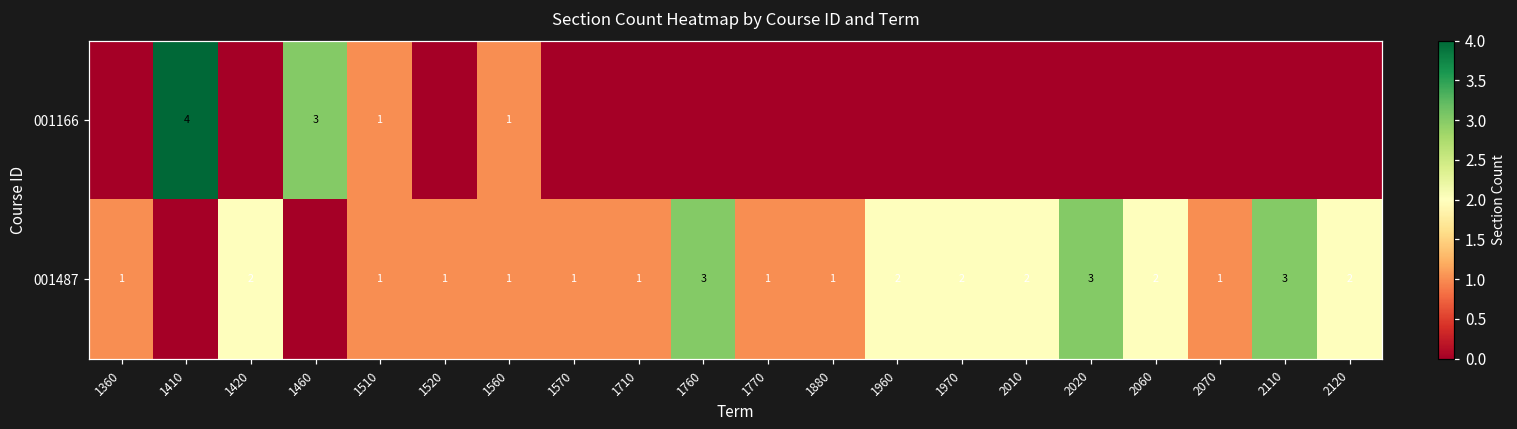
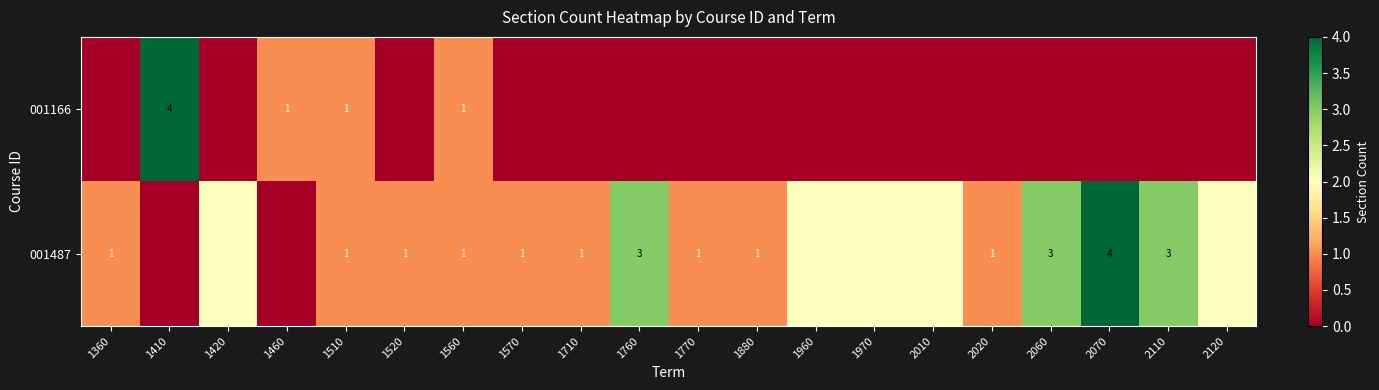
  {
    "001166": {
      "1410": 4,
-     "1460": 3,
+     "1460": 1,
      "1510": 1,
      "1560": 1
    },
    "001487": {
      "1360": 1,
      "1420": 2,
      "1510": 1,
      "1520": 1,
      "1560": 1,
      "1570": 1,
      "1710": 1,
      "1760": 3,
      "1770": 1,
      "1880": 1,
      "1960": 2,
      "1970": 2,
      "2010": 2,
-     "2020": 3,
-     "2060": 2,
-     "2070": 1,
+     "2020": 1,
+     "2060": 3,
+     "2070": 4,
      "2110": 3,
      "2120": 2
    }
  }
